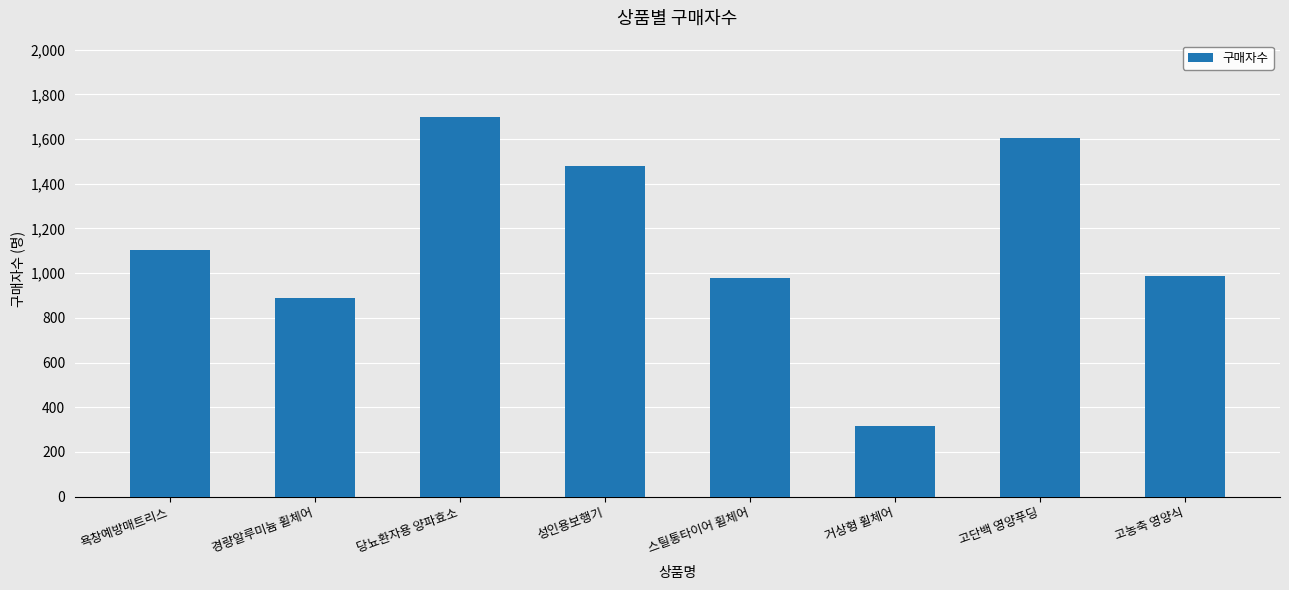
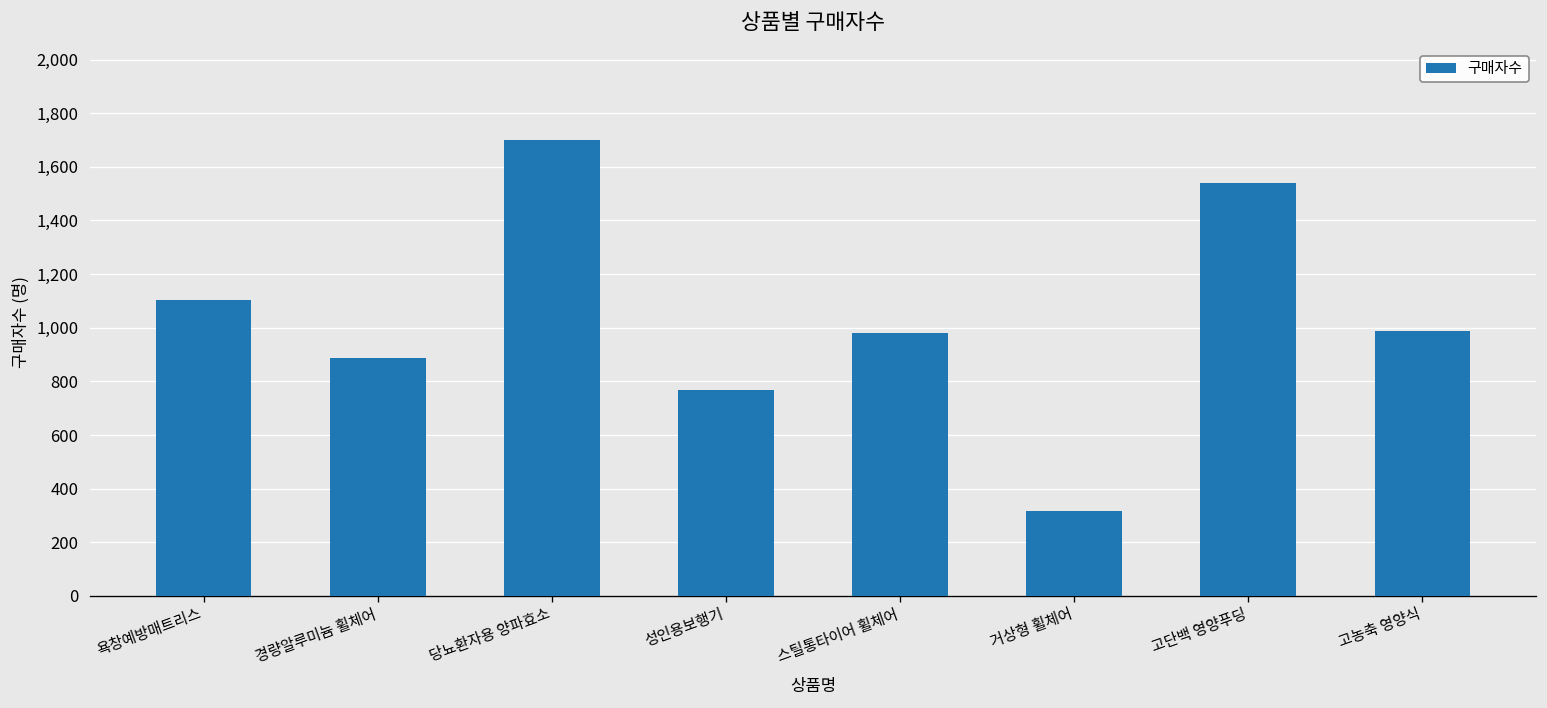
  {
    "욕창예방매트리스": "1,100",
    "경량알루미늄 휠체어": "890",
    "당뇨환자용 양파효소": "1,700",
-   "성인용보행기": "1,480",
+   "성인용보행기": "770",
    "스틸통타이어 휠체어": "980",
    "거상형 휠체어": "320",
-   "고단백 영양푸딩": "1,610",
+   "고단백 영양푸딩": "1,540",
    "고농축 영양식": "990"
  }
